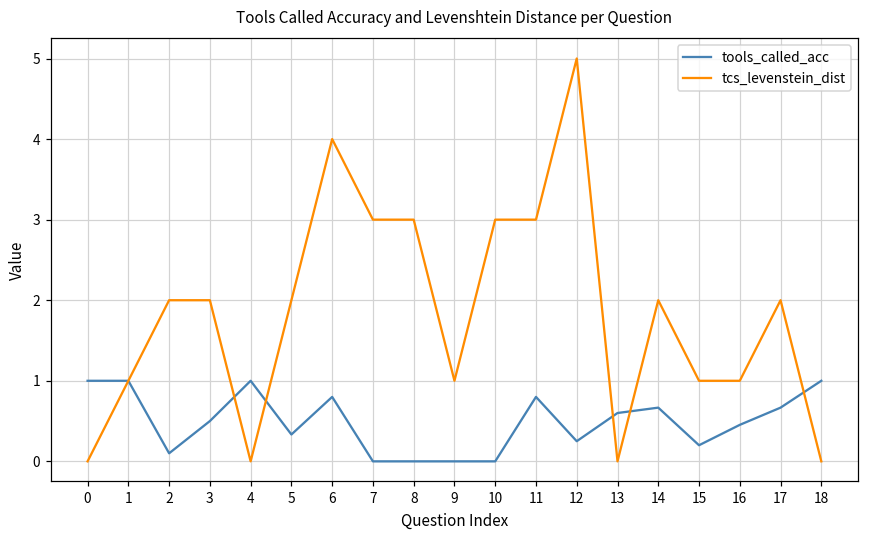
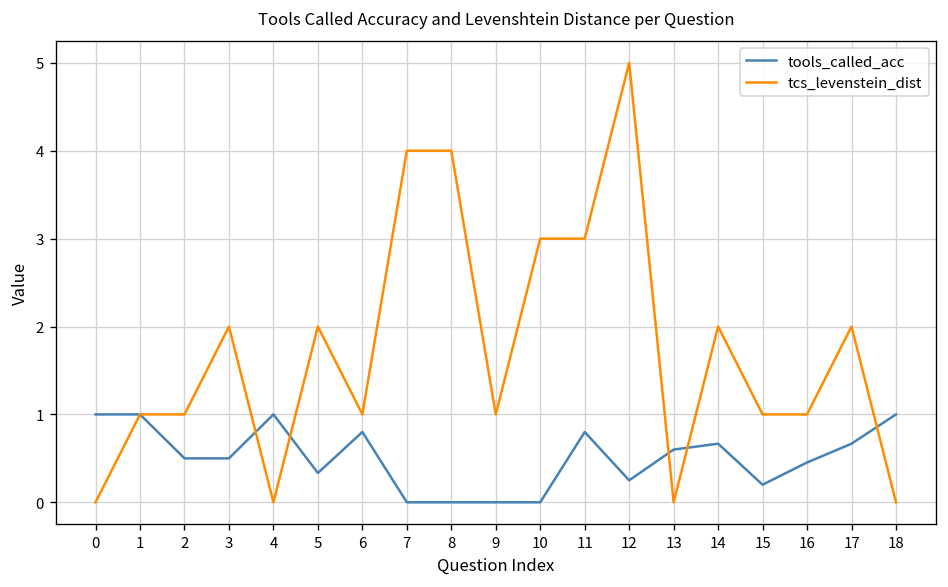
  {
    "tools_called_acc": {
      "0": 1.0,
-     "2": 0.1,
+     "2": 0.5,
      "3": 0.5,
      "4": 1.0,
      "5": 0.3,
      "6": 0.8,
      "7": 0.0,
      "8": 0.0,
      "9": 0.0,
      "10": 0.0,
      "11": 0.8,
      "12": 0.3,
      "13": 0.6,
      "14": 0.7,
      "15": 0.2,
      "16": 0.5,
      "17": 0.7,
      "18": 1.0
    },
    "tcs_levenstein_dist": {
      "0": 0,
-     "2": 2,
+     "2": 1,
      "3": 2,
      "4": 0,
      "5": 2,
-     "6": 4,
-     "7": 3,
-     "8": 3,
+     "6": 1,
+     "7": 4,
+     "8": 4,
      "9": 1,
      "10": 3,
      "11": 3,
      "12": 5,
      "13": 0,
      "14": 2,
      "15": 1,
      "16": 1,
      "17": 2,
      "18": 0
    }
  }
